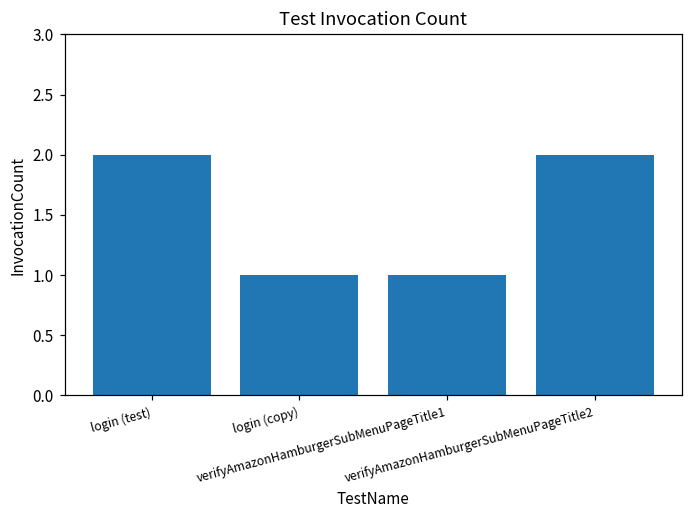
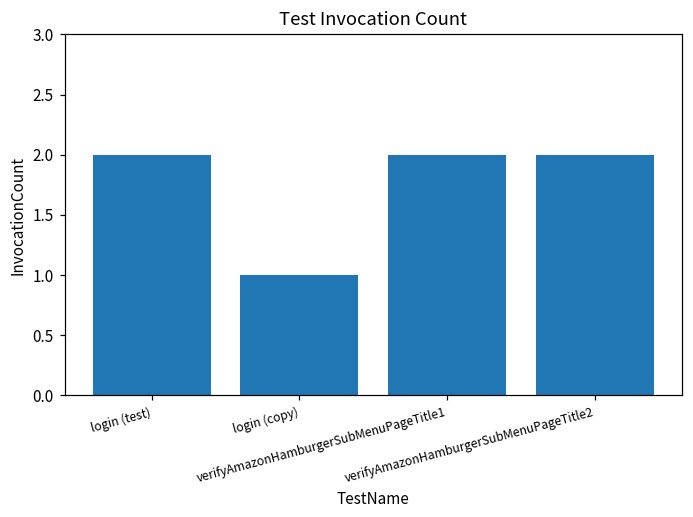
  {
    "login (test)": 2,
    "login (copy)": 1,
-   "verifyAmazonHamburgerSubMenuPageTitle1": 1,
+   "verifyAmazonHamburgerSubMenuPageTitle1": 2,
    "verifyAmazonHamburgerSubMenuPageTitle2": 2
  }
